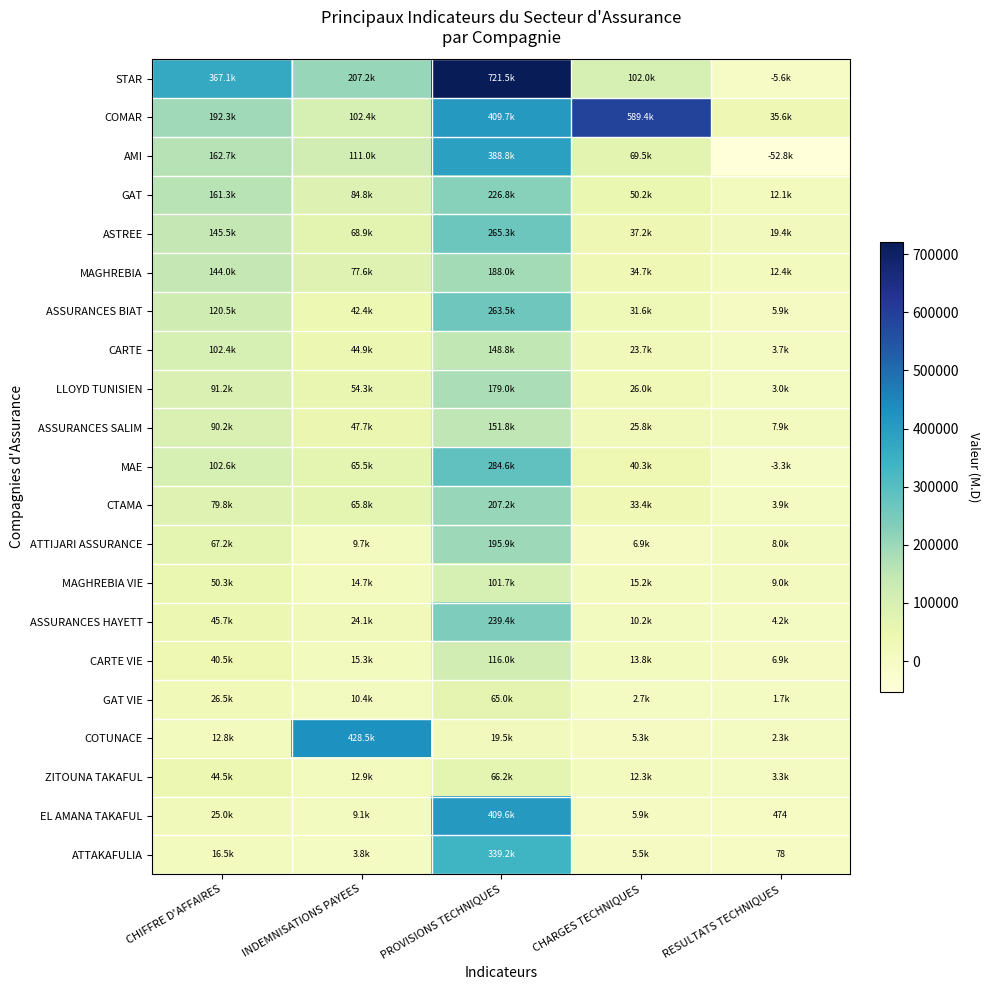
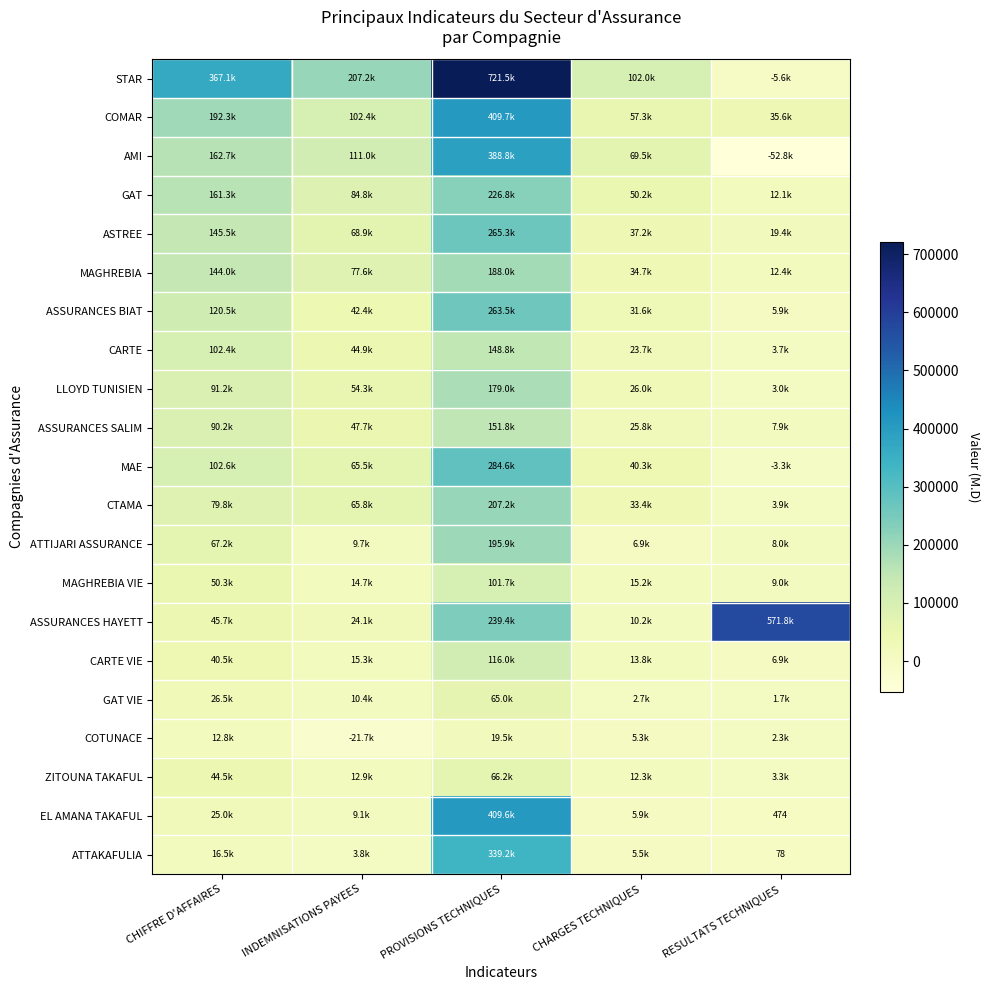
  {
    "STAR": {
      "CHIFFRE D'AFFAIRES": "367.1k",
      "INDEMNISATIONS PAYEES": "207.2k",
      "PROVISIONS TECHNIQUES": "721.5k",
      "CHARGES TECHNIQUES": "102.0k",
      "RESULTATS TECHNIQUES": "-5.6k"
    },
    "COMAR": {
      "CHIFFRE D'AFFAIRES": "192.3k",
      "INDEMNISATIONS PAYEES": "102.4k",
      "PROVISIONS TECHNIQUES": "409.7k",
-     "CHARGES TECHNIQUES": "589.4k",
+     "CHARGES TECHNIQUES": "57.3k",
      "RESULTATS TECHNIQUES": "35.6k"
    },
    "AMI": {
      "CHIFFRE D'AFFAIRES": "162.7k",
      "INDEMNISATIONS PAYEES": "111.0k",
      "PROVISIONS TECHNIQUES": "388.8k",
      "CHARGES TECHNIQUES": "69.5k",
      "RESULTATS TECHNIQUES": "-52.8k"
    },
    "GAT": {
      "CHIFFRE D'AFFAIRES": "161.3k",
      "INDEMNISATIONS PAYEES": "84.8k",
      "PROVISIONS TECHNIQUES": "226.8k",
      "CHARGES TECHNIQUES": "50.2k",
      "RESULTATS TECHNIQUES": "12.1k"
    },
    "ASTREE": {
      "CHIFFRE D'AFFAIRES": "145.5k",
      "INDEMNISATIONS PAYEES": "68.9k",
      "PROVISIONS TECHNIQUES": "265.3k",
      "CHARGES TECHNIQUES": "37.2k",
      "RESULTATS TECHNIQUES": "19.4k"
    },
    "MAGHREBIA": {
      "CHIFFRE D'AFFAIRES": "144.0k",
      "INDEMNISATIONS PAYEES": "77.6k",
      "PROVISIONS TECHNIQUES": "188.0k",
      "CHARGES TECHNIQUES": "34.7k",
      "RESULTATS TECHNIQUES": "12.4k"
    },
    "ASSURANCES BIAT": {
      "CHIFFRE D'AFFAIRES": "120.5k",
      "INDEMNISATIONS PAYEES": "42.4k",
      "PROVISIONS TECHNIQUES": "263.5k",
      "CHARGES TECHNIQUES": "31.6k",
      "RESULTATS TECHNIQUES": "5.9k"
    },
    "CARTE": {
      "CHIFFRE D'AFFAIRES": "102.4k",
      "INDEMNISATIONS PAYEES": "44.9k",
      "PROVISIONS TECHNIQUES": "148.8k",
      "CHARGES TECHNIQUES": "23.7k",
      "RESULTATS TECHNIQUES": "3.7k"
    },
    "LLOYD TUNISIEN": {
      "CHIFFRE D'AFFAIRES": "91.2k",
      "INDEMNISATIONS PAYEES": "54.3k",
      "PROVISIONS TECHNIQUES": "179.0k",
      "CHARGES TECHNIQUES": "26.0k",
      "RESULTATS TECHNIQUES": "3.0k"
    },
    "ASSURANCES SALIM": {
      "CHIFFRE D'AFFAIRES": "90.2k",
      "INDEMNISATIONS PAYEES": "47.7k",
      "PROVISIONS TECHNIQUES": "151.8k",
      "CHARGES TECHNIQUES": "25.8k",
      "RESULTATS TECHNIQUES": "7.9k"
    },
    "MAE": {
      "CHIFFRE D'AFFAIRES": "102.6k",
      "INDEMNISATIONS PAYEES": "65.5k",
      "PROVISIONS TECHNIQUES": "284.6k",
      "CHARGES TECHNIQUES": "40.3k",
      "RESULTATS TECHNIQUES": "-3.3k"
    },
    "CTAMA": {
      "CHIFFRE D'AFFAIRES": "79.8k",
      "INDEMNISATIONS PAYEES": "65.8k",
      "PROVISIONS TECHNIQUES": "207.2k",
      "CHARGES TECHNIQUES": "33.4k",
      "RESULTATS TECHNIQUES": "3.9k"
    },
    "ATTIJARI ASSURANCE": {
      "CHIFFRE D'AFFAIRES": "67.2k",
      "INDEMNISATIONS PAYEES": "9.7k",
      "PROVISIONS TECHNIQUES": "195.9k",
      "CHARGES TECHNIQUES": "6.9k",
      "RESULTATS TECHNIQUES": "8.0k"
    },
    "MAGHREBIA VIE": {
      "CHIFFRE D'AFFAIRES": "50.3k",
      "INDEMNISATIONS PAYEES": "14.7k",
      "PROVISIONS TECHNIQUES": "101.7k",
      "CHARGES TECHNIQUES": "15.2k",
      "RESULTATS TECHNIQUES": "9.0k"
    },
    "ASSURANCES HAYETT": {
      "CHIFFRE D'AFFAIRES": "45.7k",
      "INDEMNISATIONS PAYEES": "24.1k",
      "PROVISIONS TECHNIQUES": "239.4k",
      "CHARGES TECHNIQUES": "10.2k",
-     "RESULTATS TECHNIQUES": "4.2k"
+     "RESULTATS TECHNIQUES": "571.8k"
    },
    "CARTE VIE": {
      "CHIFFRE D'AFFAIRES": "40.5k",
      "INDEMNISATIONS PAYEES": "15.3k",
      "PROVISIONS TECHNIQUES": "116.0k",
      "CHARGES TECHNIQUES": "13.8k",
      "RESULTATS TECHNIQUES": "6.9k"
    },
    "GAT VIE": {
      "CHIFFRE D'AFFAIRES": "26.5k",
      "INDEMNISATIONS PAYEES": "10.4k",
      "PROVISIONS TECHNIQUES": "65.0k",
      "CHARGES TECHNIQUES": "2.7k",
      "RESULTATS TECHNIQUES": "1.7k"
    },
    "COTUNACE": {
      "CHIFFRE D'AFFAIRES": "12.8k",
-     "INDEMNISATIONS PAYEES": "428.5k",
+     "INDEMNISATIONS PAYEES": "-21.7k",
      "PROVISIONS TECHNIQUES": "19.5k",
      "CHARGES TECHNIQUES": "5.3k",
      "RESULTATS TECHNIQUES": "2.3k"
    },
    "ZITOUNA TAKAFUL": {
      "CHIFFRE D'AFFAIRES": "44.5k",
      "INDEMNISATIONS PAYEES": "12.9k",
      "PROVISIONS TECHNIQUES": "66.2k",
      "CHARGES TECHNIQUES": "12.3k",
      "RESULTATS TECHNIQUES": "3.3k"
    },
    "EL AMANA TAKAFUL": {
      "CHIFFRE D'AFFAIRES": "25.0k",
      "INDEMNISATIONS PAYEES": "9.1k",
      "PROVISIONS TECHNIQUES": "409.6k",
      "CHARGES TECHNIQUES": "5.9k",
      "RESULTATS TECHNIQUES": "474"
    },
    "ATTAKAFULIA": {
      "CHIFFRE D'AFFAIRES": "16.5k",
      "INDEMNISATIONS PAYEES": "3.8k",
      "PROVISIONS TECHNIQUES": "339.2k",
      "CHARGES TECHNIQUES": "5.5k",
      "RESULTATS TECHNIQUES": "78"
    }
  }
